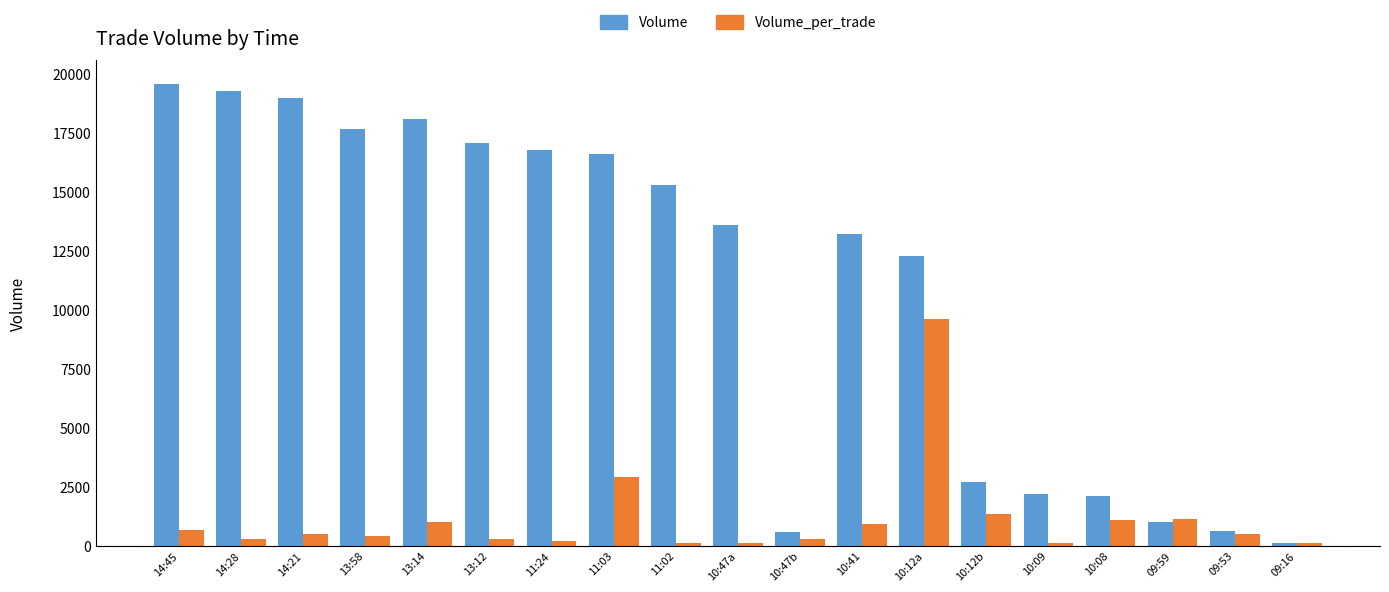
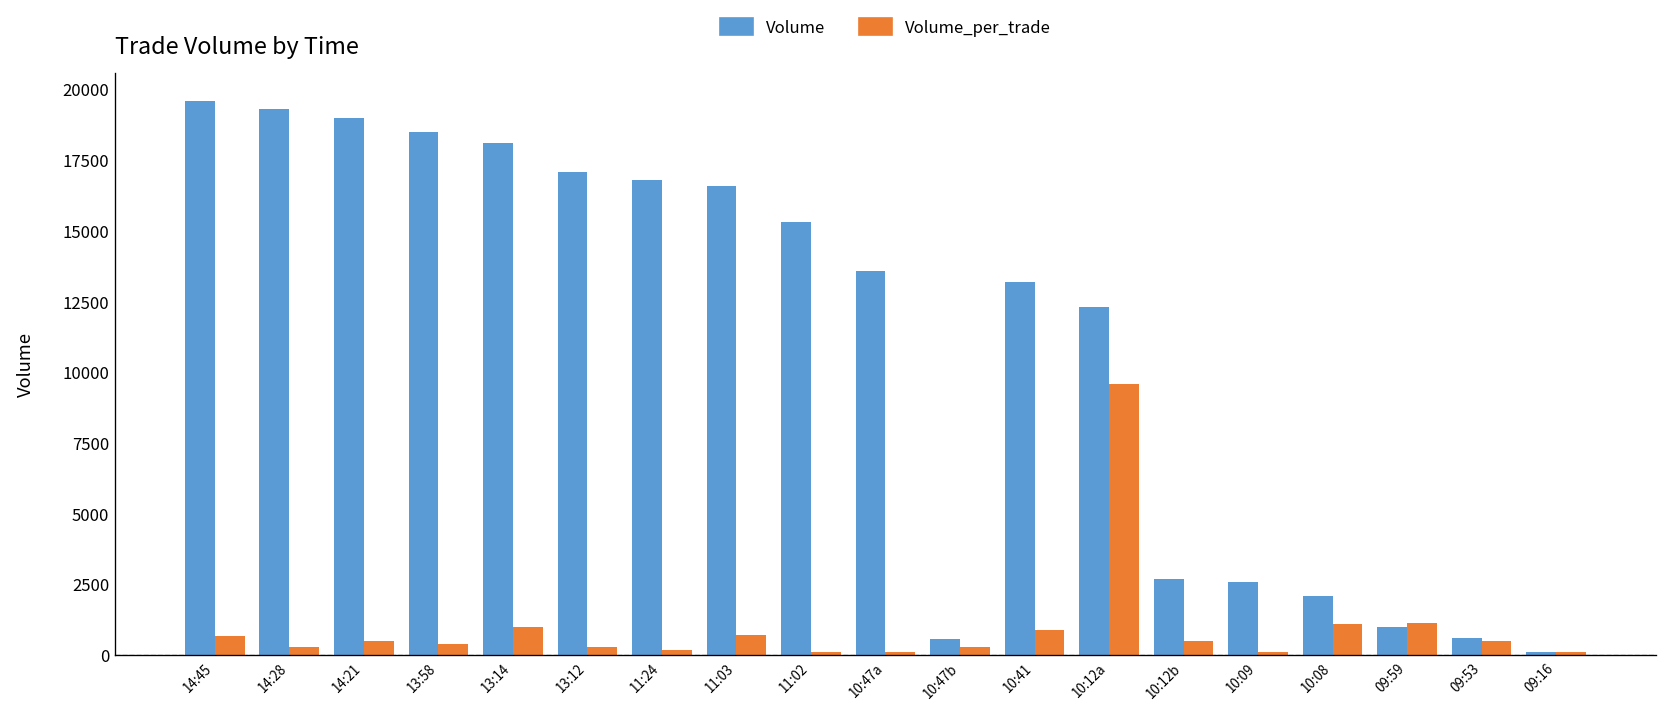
  {
    "Volume": {
      "14:45": 19600,
      "14:28": 19300,
      "14:21": 19000,
-     "13:58": 17700,
+     "13:58": 18500,
      "13:14": 18100,
      "13:12": 17100,
      "11:24": 16800,
      "11:03": 16600,
      "11:02": 15300,
      "10:47a": 13600,
      "10:47b": 600,
      "10:41": 13200,
      "10:12a": 12300,
      "10:12b": 2700,
-     "10:09": 2200,
+     "10:09": 2600,
      "10:08": 2100,
      "09:59": 1000,
      "09:53": 600
    },
    "Volume_per_trade": {
      "14:45": 700,
      "14:28": 300,
      "14:21": 500,
      "13:58": 400,
      "13:14": 1000,
      "13:12": 300,
      "11:24": 200,
-     "11:03": 2900,
+     "11:03": 700,
      "10:47b": 300,
      "10:41": 900,
      "10:12a": 9600,
-     "10:12b": 1400,
+     "10:12b": 500,
      "10:08": 1100,
      "09:59": 1100,
      "09:53": 500
    }
  }
